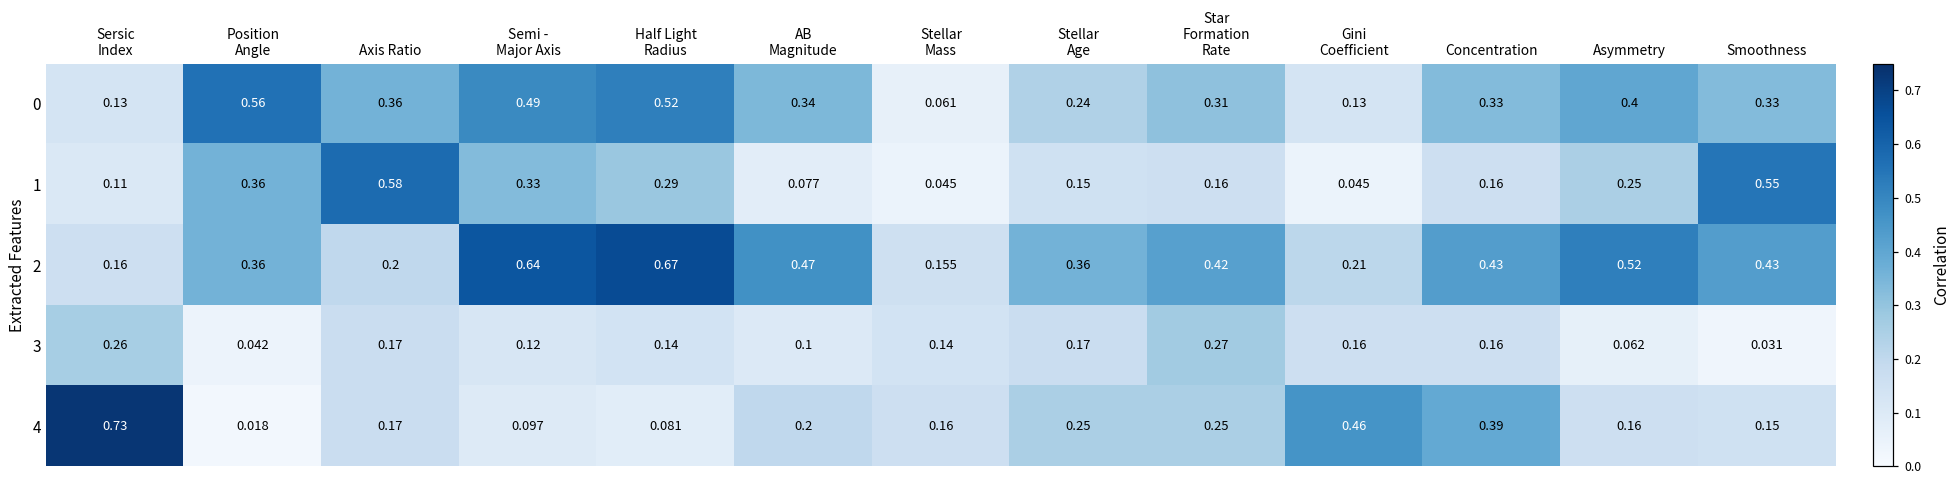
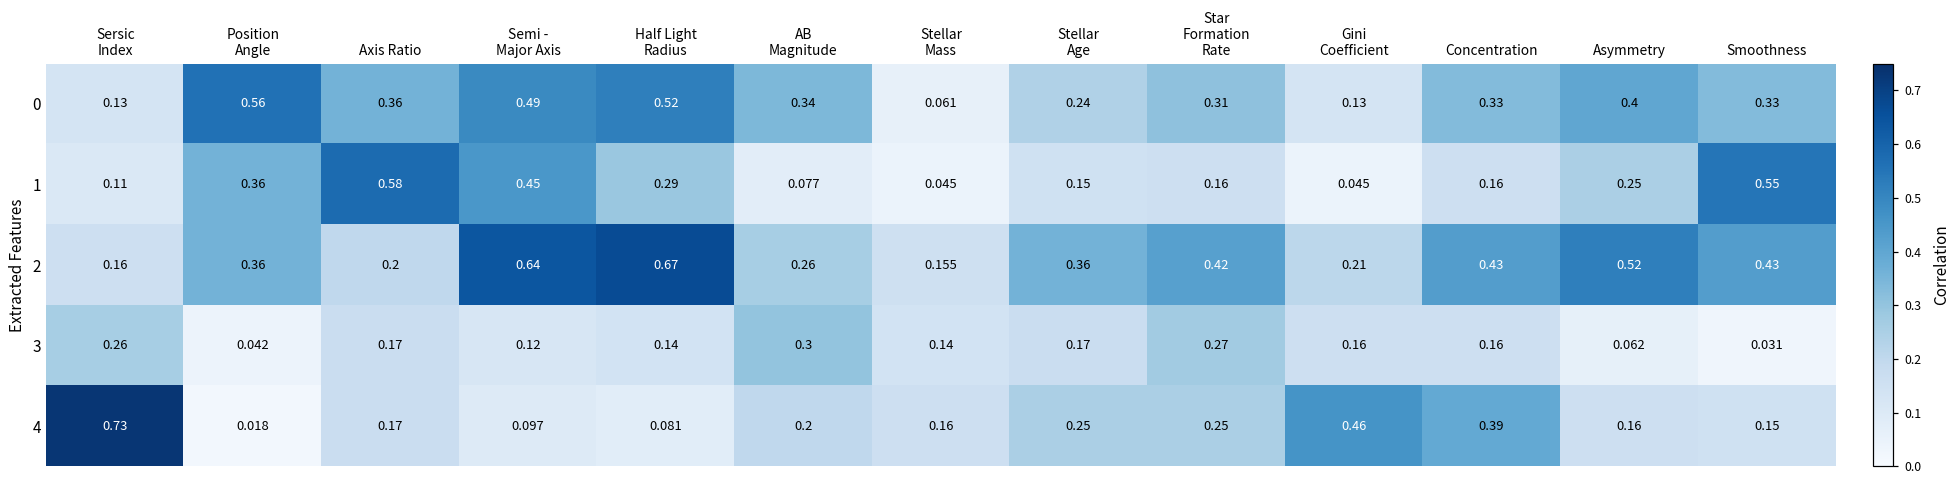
  {
    "0": {
      "Sersic Index": 0.13,
      "Position Angle": 0.56,
      "Axis Ratio": 0.36,
      "Semi - Major Axis": 0.49,
      "Half Light Radius": 0.52,
      "AB Magnitude": 0.34,
      "Stellar Mass": 0.061,
      "Stellar Age": 0.24,
      "Star Formation Rate": 0.31,
      "Gini Coefficient": 0.13,
      "Concentration": 0.33,
      "Asymmetry": 0.4,
      "Smoothness": 0.33
    },
    "1": {
      "Sersic Index": 0.11,
      "Position Angle": 0.36,
      "Axis Ratio": 0.58,
-     "Semi - Major Axis": 0.33,
+     "Semi - Major Axis": 0.45,
      "Half Light Radius": 0.29,
      "AB Magnitude": 0.077,
      "Stellar Mass": 0.045,
      "Stellar Age": 0.15,
      "Star Formation Rate": 0.16,
      "Gini Coefficient": 0.045,
      "Concentration": 0.16,
      "Asymmetry": 0.25,
      "Smoothness": 0.55
    },
    "2": {
      "Sersic Index": 0.16,
      "Position Angle": 0.36,
      "Axis Ratio": 0.2,
      "Semi - Major Axis": 0.64,
      "Half Light Radius": 0.67,
-     "AB Magnitude": 0.47,
+     "AB Magnitude": 0.26,
      "Stellar Mass": 0.155,
      "Stellar Age": 0.36,
      "Star Formation Rate": 0.42,
      "Gini Coefficient": 0.21,
      "Concentration": 0.43,
      "Asymmetry": 0.52,
      "Smoothness": 0.43
    },
    "3": {
      "Sersic Index": 0.26,
      "Position Angle": 0.042,
      "Axis Ratio": 0.17,
      "Semi - Major Axis": 0.12,
      "Half Light Radius": 0.14,
-     "AB Magnitude": 0.1,
+     "AB Magnitude": 0.3,
      "Stellar Mass": 0.14,
      "Stellar Age": 0.17,
      "Star Formation Rate": 0.27,
      "Gini Coefficient": 0.16,
      "Concentration": 0.16,
      "Asymmetry": 0.062,
      "Smoothness": 0.031
    },
    "4": {
      "Sersic Index": 0.73,
      "Position Angle": 0.018,
      "Axis Ratio": 0.17,
      "Semi - Major Axis": 0.097,
      "Half Light Radius": 0.081,
      "AB Magnitude": 0.2,
      "Stellar Mass": 0.16,
      "Stellar Age": 0.25,
      "Star Formation Rate": 0.25,
      "Gini Coefficient": 0.46,
      "Concentration": 0.39,
      "Asymmetry": 0.16,
      "Smoothness": 0.15
    }
  }
